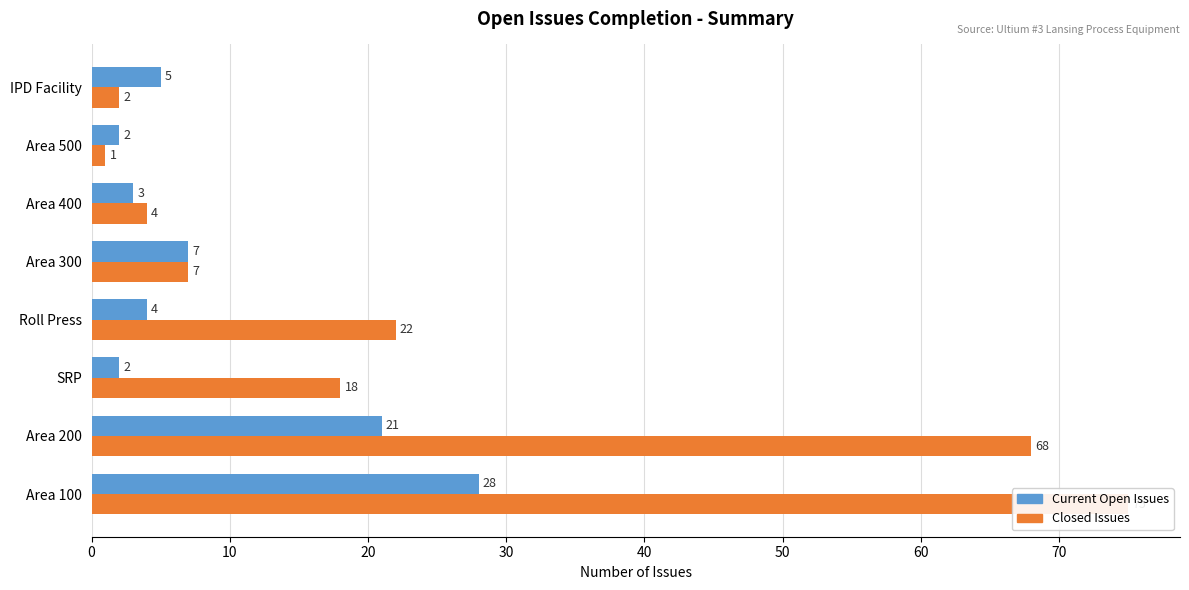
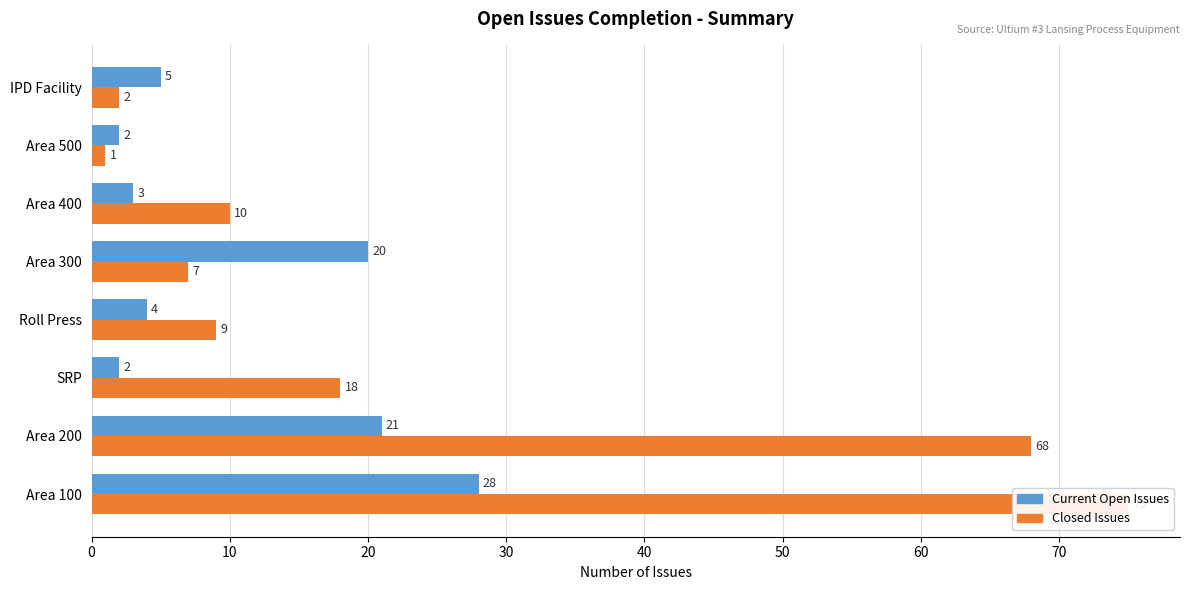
  {
    "Current Open Issues": {
      "IPD Facility": 5,
      "Area 500": 2,
      "Area 400": 3,
-     "Area 300": 7,
+     "Area 300": 20,
      "Roll Press": 4,
      "SRP": 2,
      "Area 200": 21,
      "Area 100": 28
    },
    "Closed Issues": {
      "IPD Facility": 2,
      "Area 500": 1,
-     "Area 400": 4,
+     "Area 400": 10,
      "Area 300": 7,
-     "Roll Press": 22,
+     "Roll Press": 9,
      "SRP": 18,
      "Area 200": 68
    }
  }
